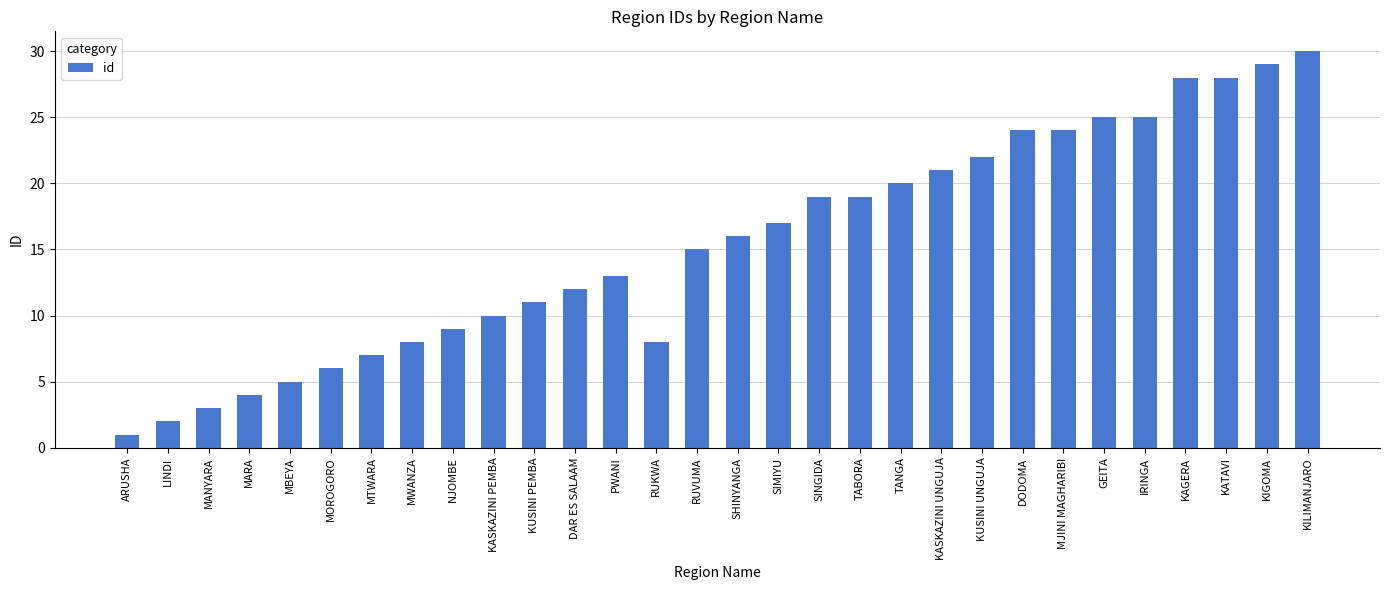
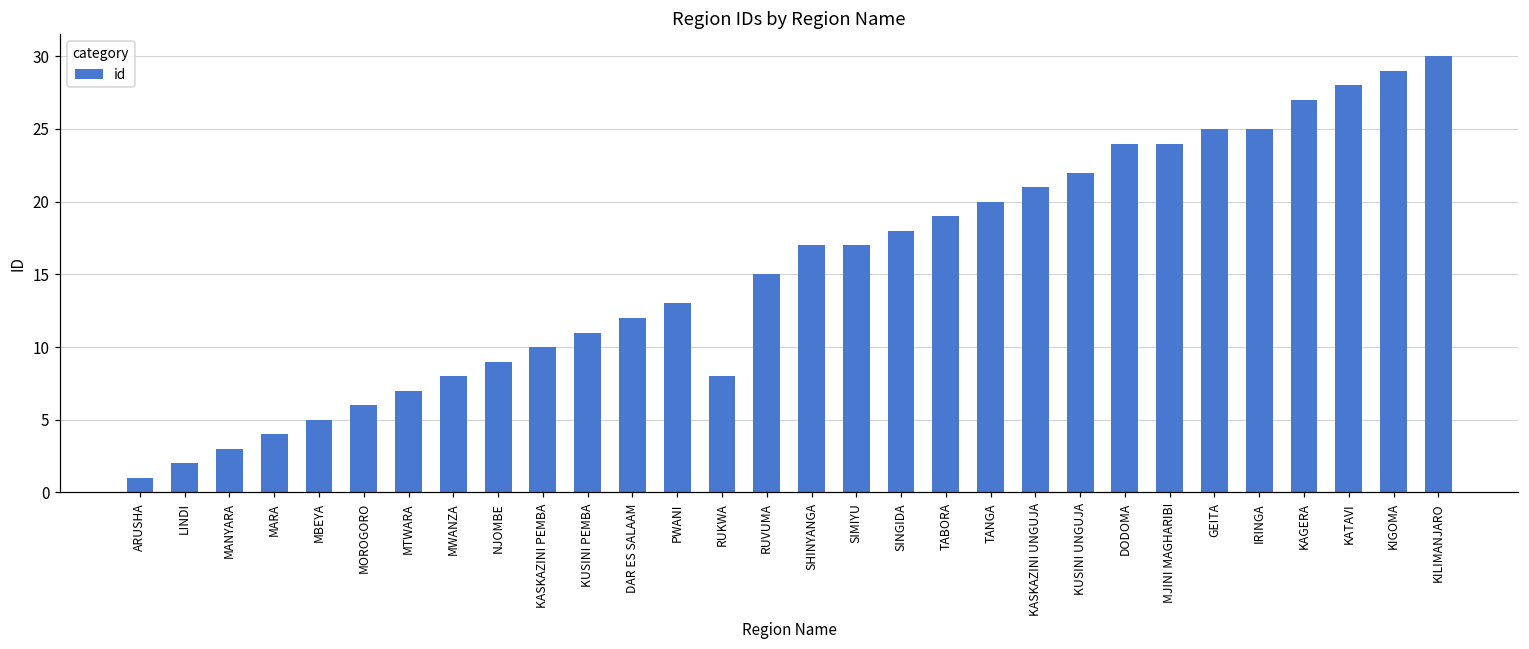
  {
    "ARUSHA": 1,
    "LINDI": 2,
    "MANYARA": 3,
    "MARA": 4,
    "MBEYA": 5,
    "MOROGORO": 6,
    "MTWARA": 7,
    "MWANZA": 8,
    "NJOMBE": 9,
    "KASKAZINI PEMBA": 10,
    "KUSINI PEMBA": 11,
    "DAR ES SALAAM": 12,
    "PWANI": 13,
    "RUKWA": 8,
    "RUVUMA": 15,
-   "SHINYANGA": 16,
+   "SHINYANGA": 17,
    "SIMIYU": 17,
-   "SINGIDA": 19,
+   "SINGIDA": 18,
    "TABORA": 19,
    "TANGA": 20,
    "KASKAZINI UNGUJA": 21,
    "KUSINI UNGUJA": 22,
    "DODOMA": 24,
    "MJINI MAGHARIBI": 24,
    "GEITA": 25,
    "IRINGA": 25,
-   "KAGERA": 28,
+   "KAGERA": 27,
    "KATAVI": 28,
    "KIGOMA": 29,
    "KILIMANJARO": 30
  }
